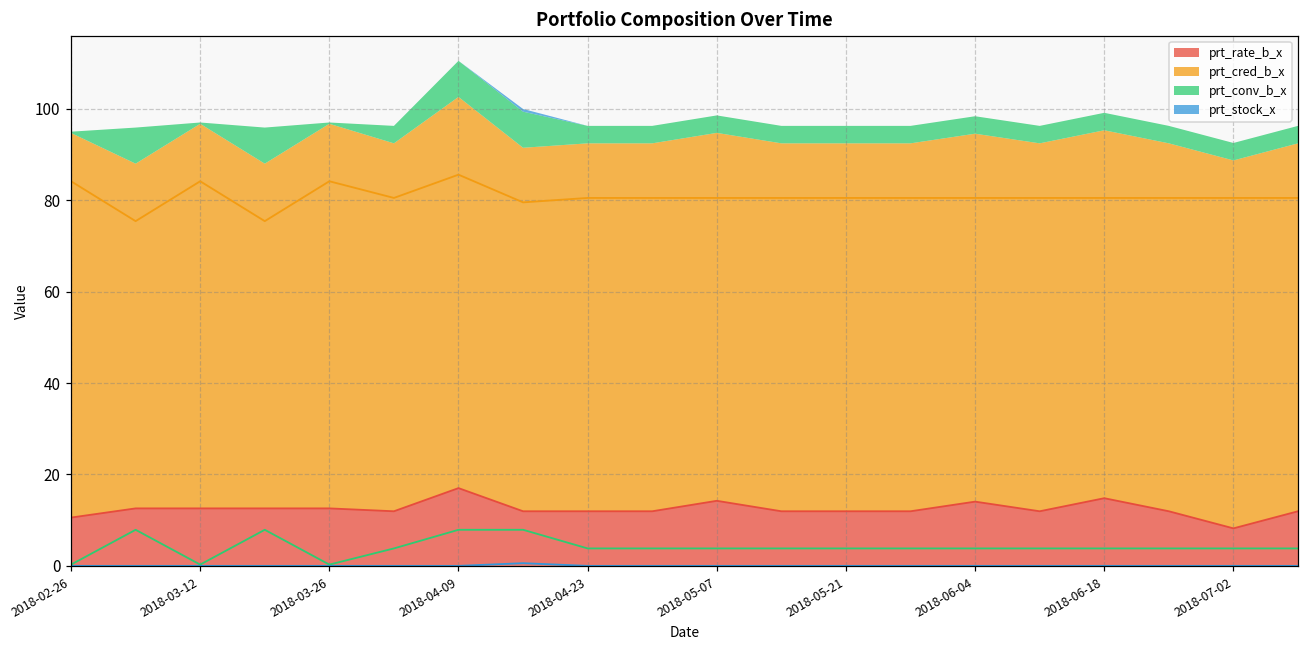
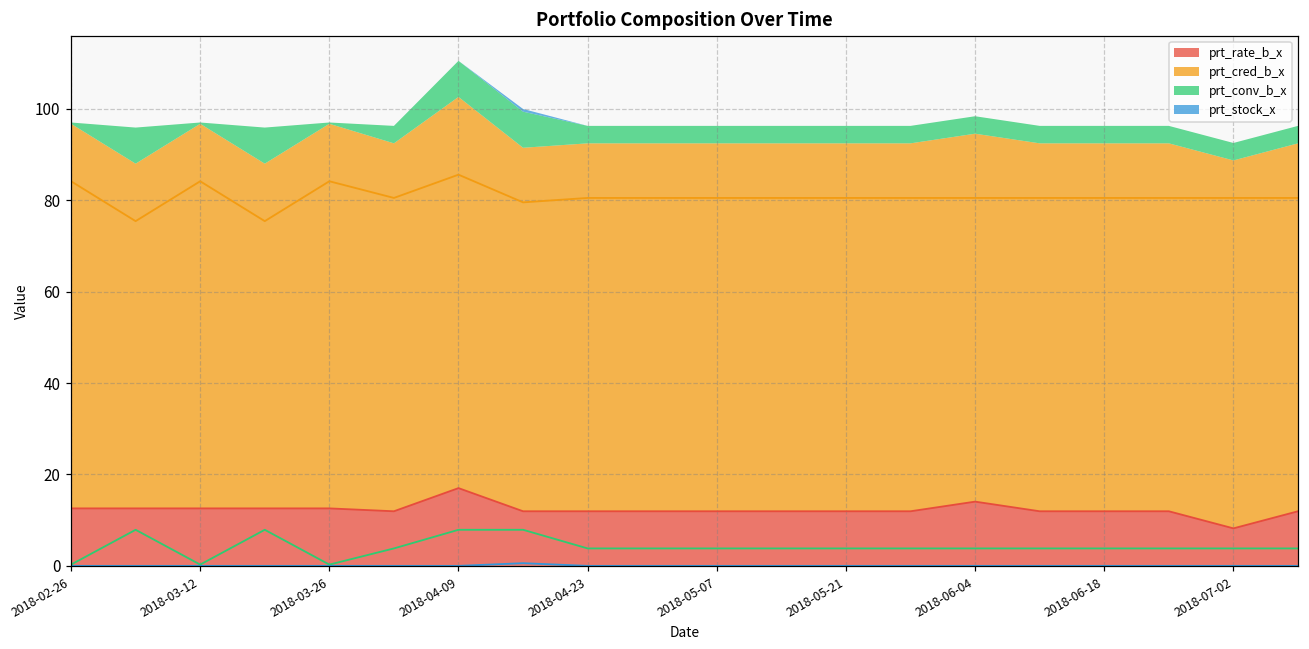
  {
    "prt_rate_b_x": {
-     "2018-02-26": 11,
+     "2018-02-26": 13,
      "2018-03-12": 13,
      "2018-03-26": 13,
      "2018-04-09": 17,
      "2018-04-23": 12,
-     "2018-05-07": 14,
+     "2018-05-07": 12,
      "2018-05-21": 12,
      "2018-06-04": 14,
-     "2018-06-18": 15,
+     "2018-06-18": 12,
      "2018-07-02": 8
    }
  }
